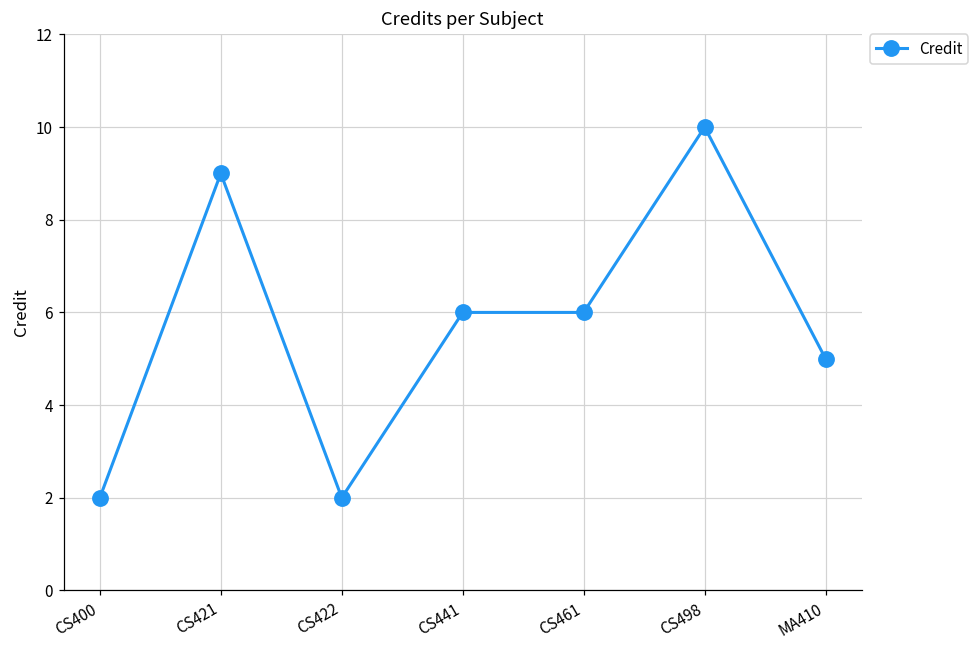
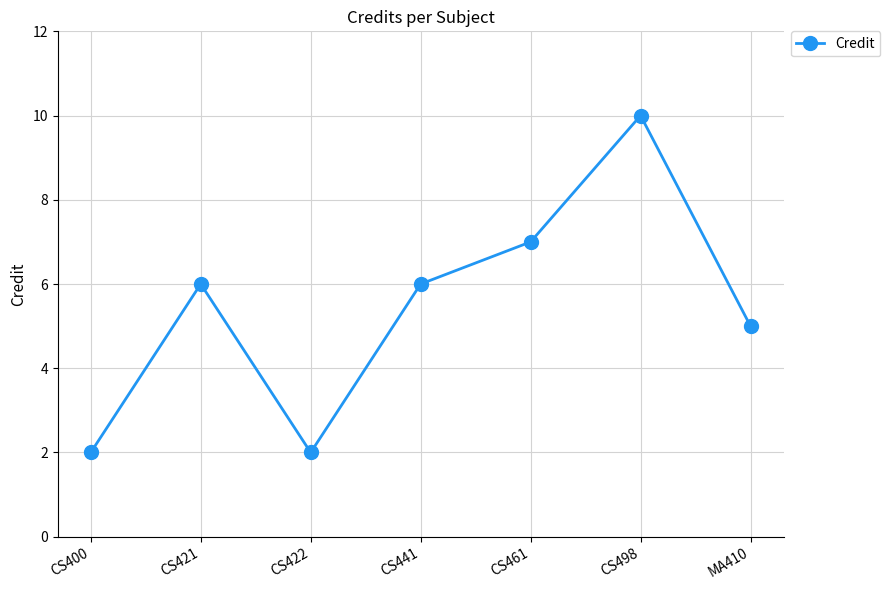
  {
    "CS400": 2,
-   "CS421": 9,
+   "CS421": 6,
    "CS422": 2,
    "CS441": 6,
-   "CS461": 6,
+   "CS461": 7,
    "CS498": 10,
    "MA410": 5
  }
